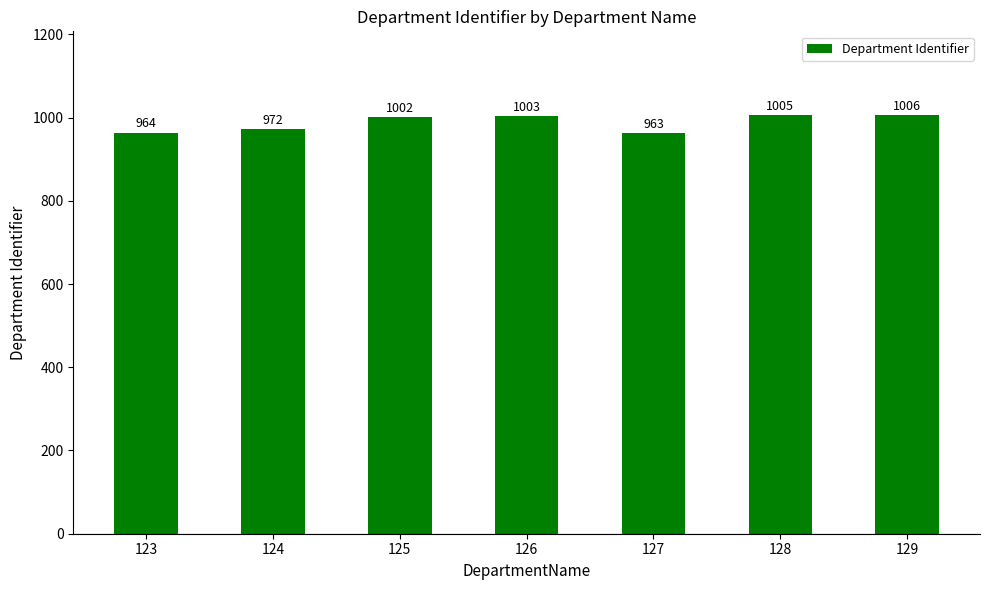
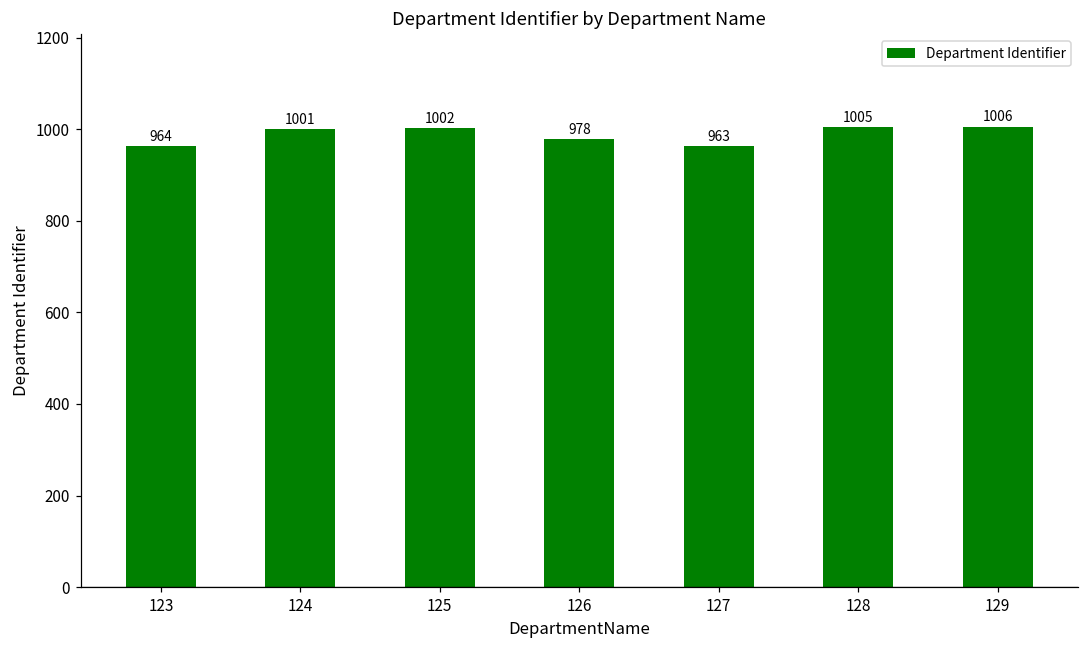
  {
    "123": 964,
-   "124": 972,
+   "124": 1001,
    "125": 1002,
-   "126": 1003,
+   "126": 978,
    "127": 963,
    "128": 1005,
    "129": 1006
  }
